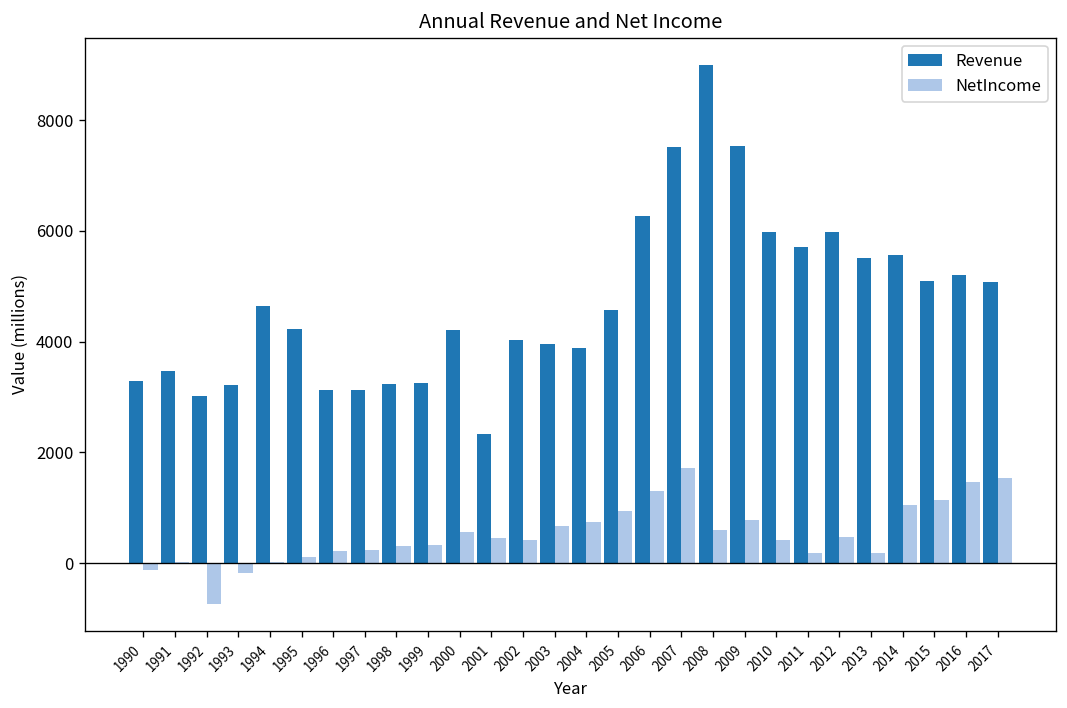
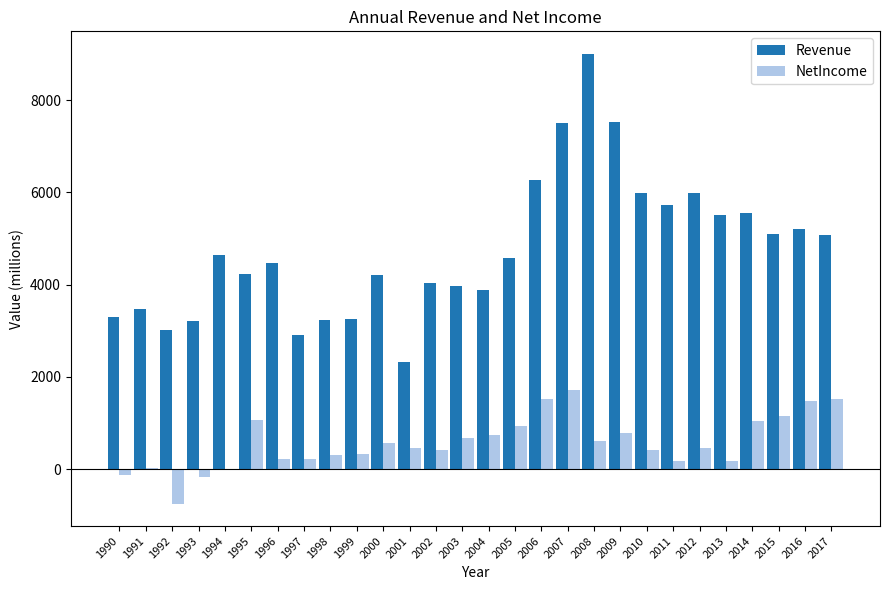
  {
    "Revenue": {
      "1990": 3300,
      "1991": 3500,
      "1992": 3000,
      "1993": 3200,
      "1994": 4600,
      "1995": 4200,
-     "1996": 3100,
-     "1997": 3100,
+     "1996": 4500,
+     "1997": 2900,
      "1998": 3200,
      "1999": 3200,
      "2000": 4200,
      "2001": 2300,
      "2002": 4000,
      "2003": 4000,
      "2004": 3900,
      "2005": 4600,
      "2006": 6300,
      "2007": 7500,
      "2008": 9000,
      "2009": 7500,
      "2010": 6000,
      "2011": 5700,
      "2012": 6000,
      "2013": 5500,
      "2014": 5600,
      "2015": 5100,
      "2016": 5200,
      "2017": 5100
    },
    "NetIncome": {
      "1990": -100,
      "1992": -700,
      "1993": -200,
-     "1995": 100,
+     "1995": 1100,
      "1996": 200,
      "1997": 200,
      "1998": 300,
      "1999": 300,
      "2000": 600,
      "2001": 500,
      "2002": 400,
      "2003": 700,
      "2004": 800,
      "2005": 900,
-     "2006": 1300,
+     "2006": 1500,
      "2007": 1700,
      "2008": 600,
      "2009": 800,
      "2010": 400,
      "2011": 200,
      "2012": 500,
      "2013": 200,
      "2014": 1100,
      "2015": 1100,
      "2016": 1500,
      "2017": 1500
    }
  }
